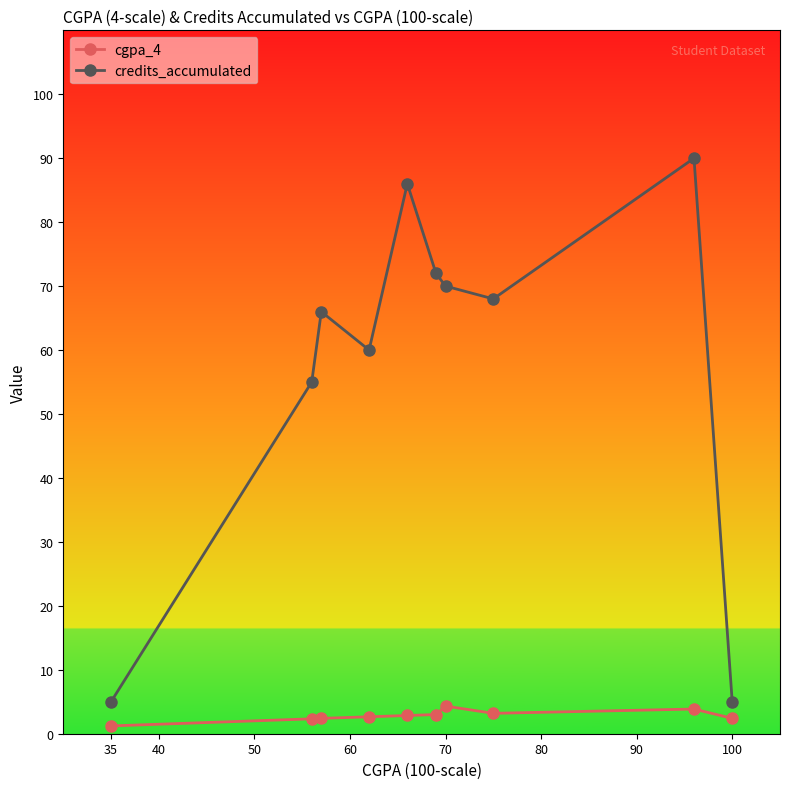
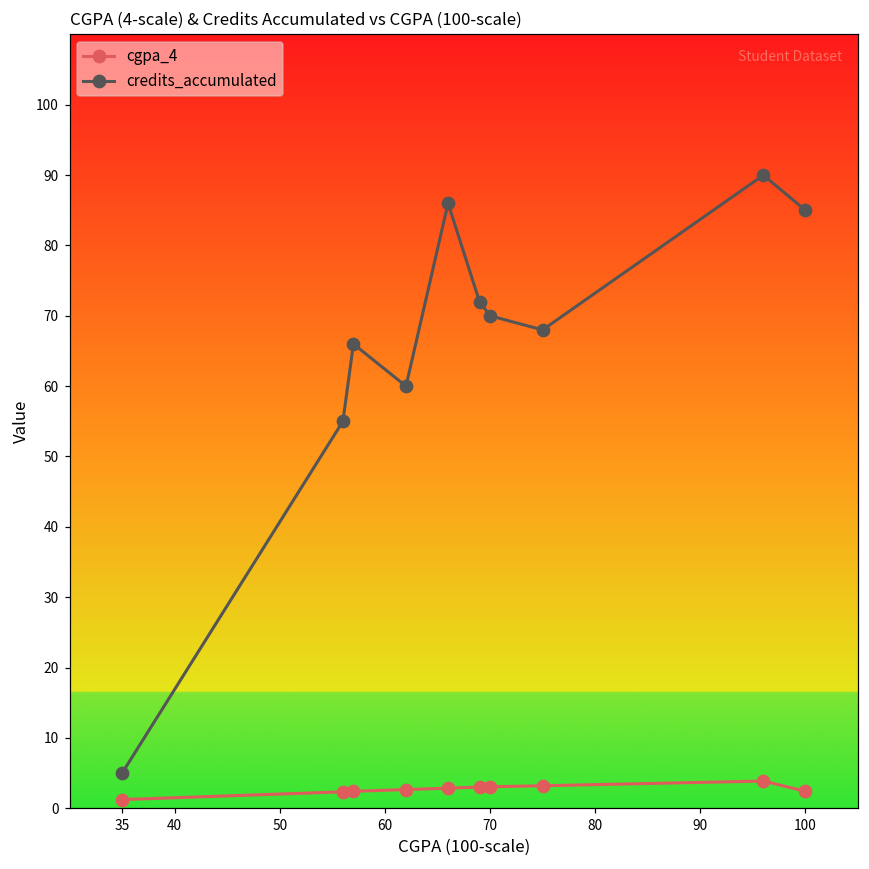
  {
    "cgpa_4": {
      "35": 1,
-     "70": 4,
+     "70": 3,
      "100": 2
    },
    "credits_accumulated": {
      "35": 5,
      "70": 70,
-     "100": 5
+     "100": 85
    }
  }
